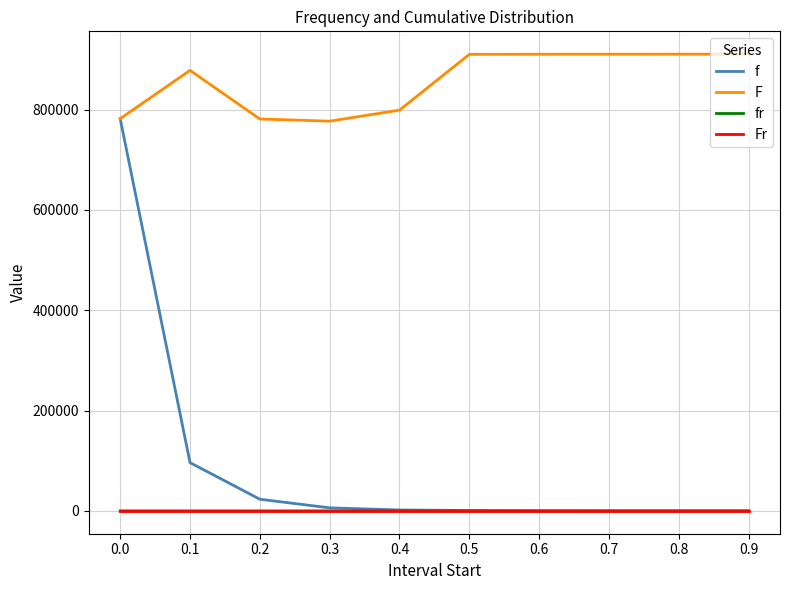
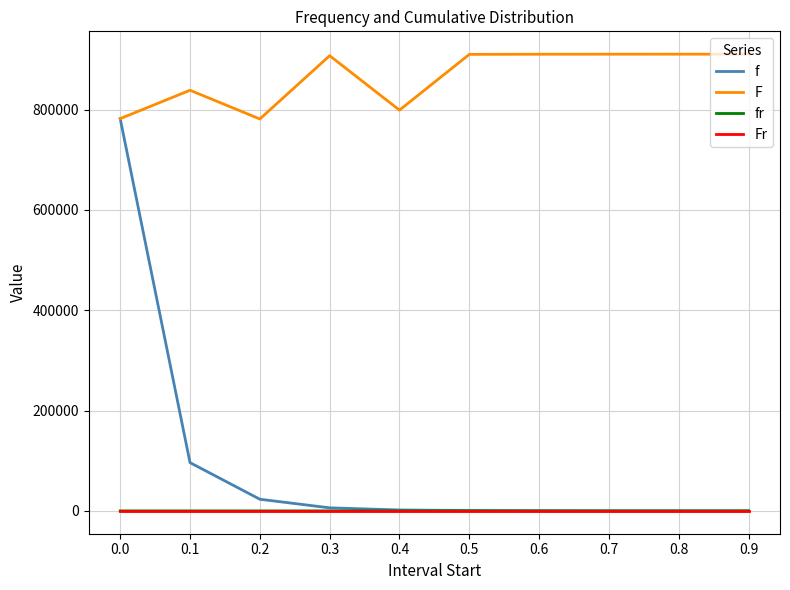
  {
    "f": {
      "0.1": 100000,
      "0.2": 20000,
      "0.3": 10000
    },
    "F": {
-     "0.1": 880000,
+     "0.1": 840000,
      "0.2": 780000,
-     "0.3": 780000,
+     "0.3": 910000,
      "0.4": 800000,
      "0.5": 910000,
      "0.6": 910000,
      "0.7": 910000,
      "0.8": 910000
    },
    "Fr": {
      "0.0": 0,
      "0.1": 0,
      "0.2": 0,
      "0.3": 0
    }
  }
